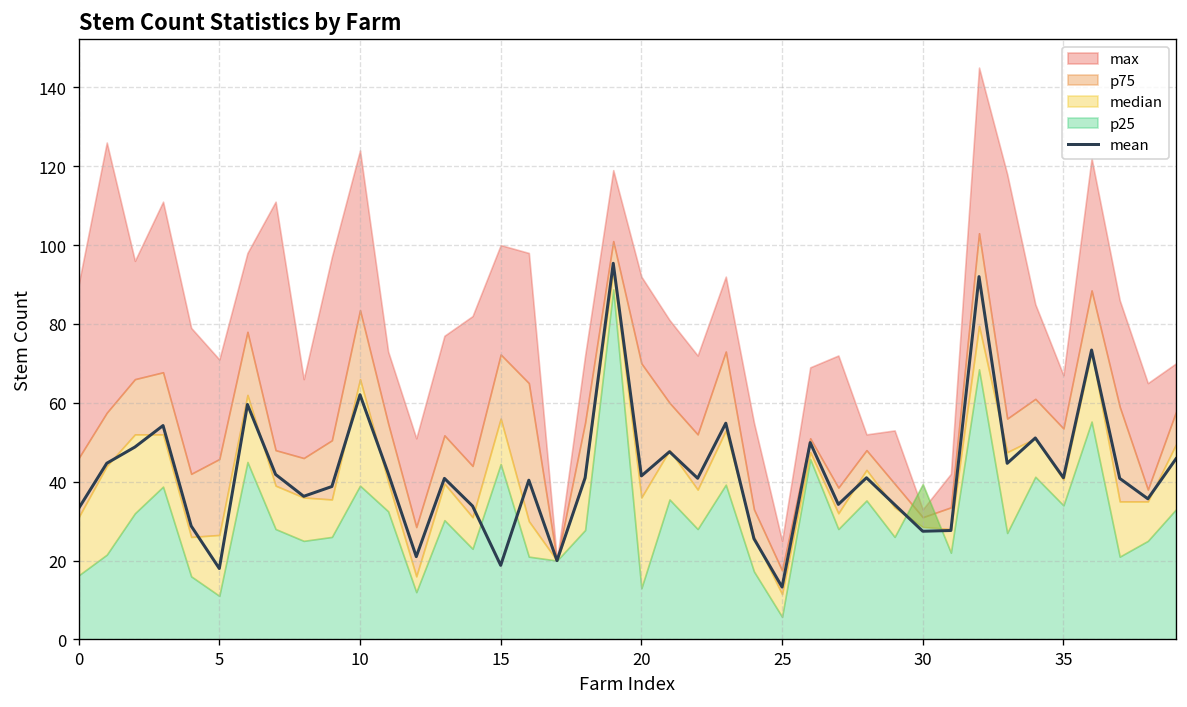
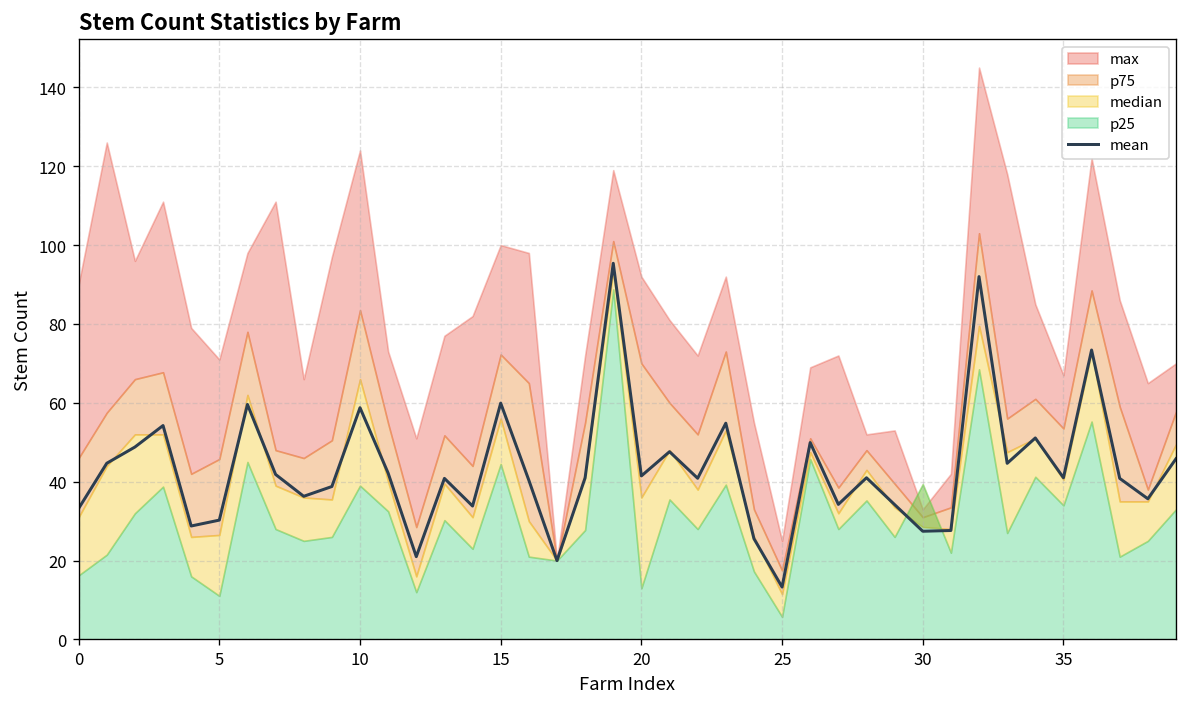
  {
    "mean": {
      "0": 33,
-     "5": 18,
-     "10": 62,
-     "15": 19,
+     "5": 30,
+     "10": 59,
+     "15": 60,
      "20": 41,
      "25": 13,
      "30": 27
    },
    "p25": {
      "0": 16,
      "5": 11,
      "10": 39,
      "15": 45,
      "20": 13,
      "25": 6,
      "35": 34
    }
  }
